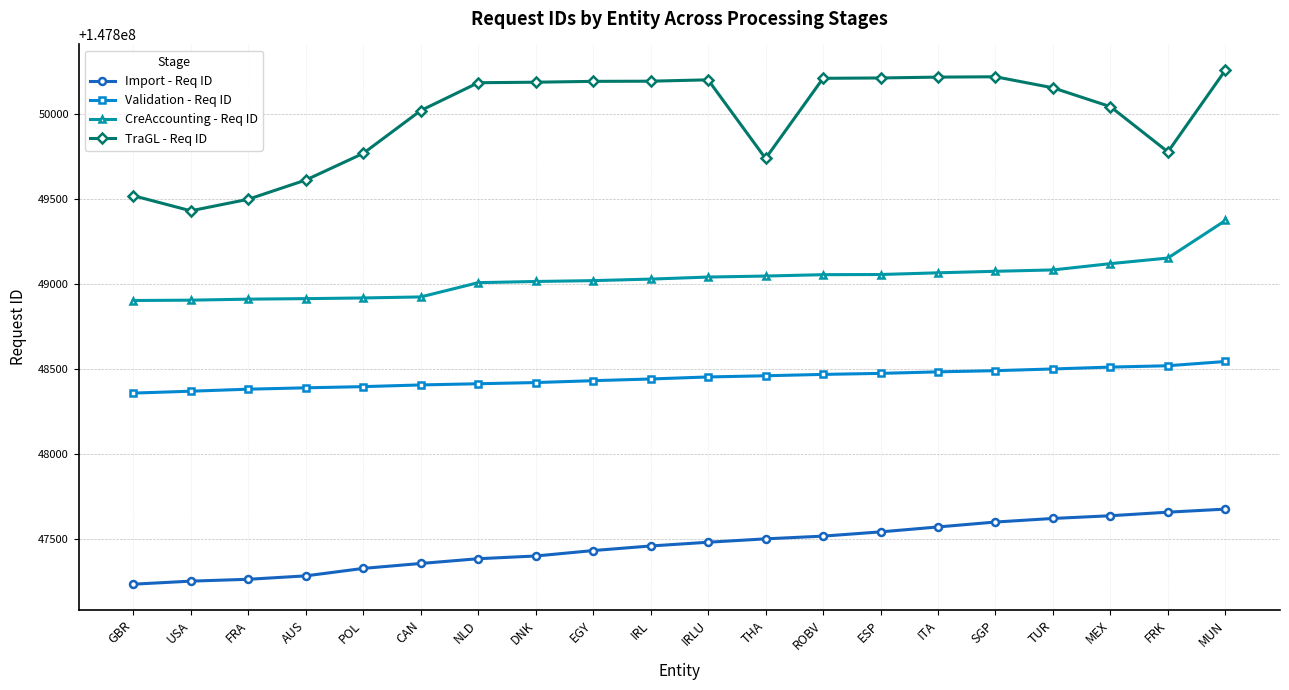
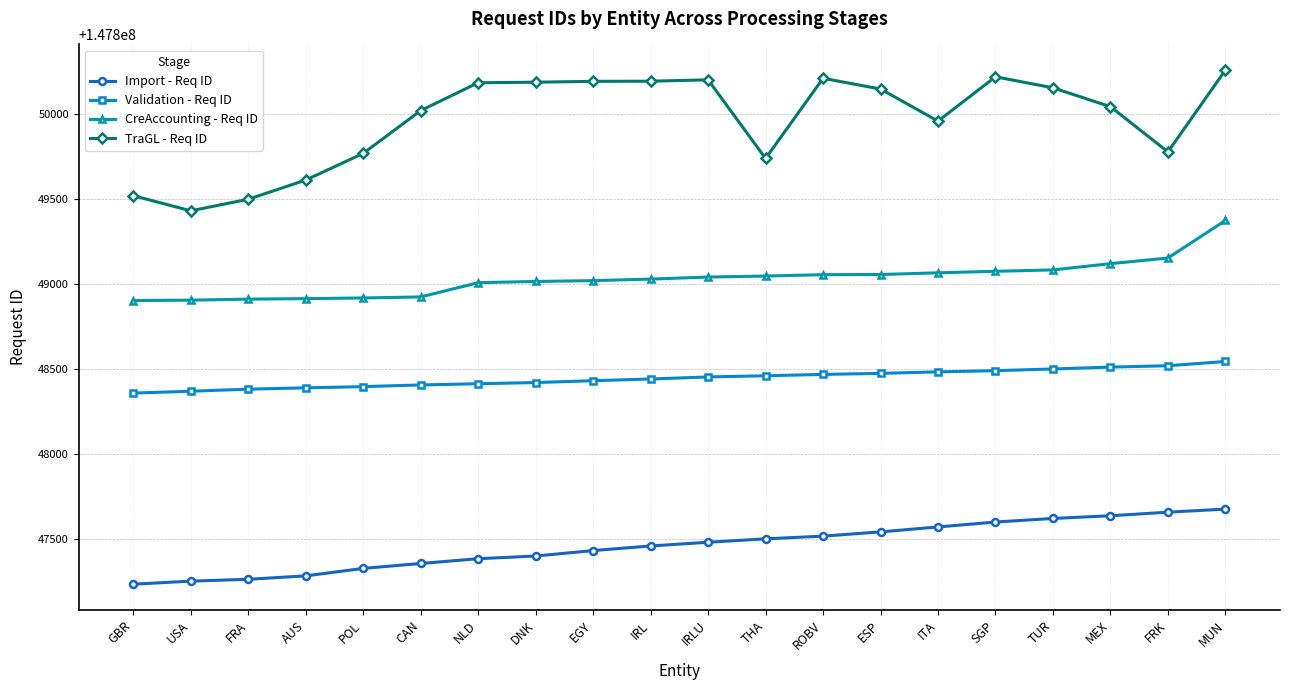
  {
    "TraGL - Req ID": {
      "GBR": 147849520,
      "USA": 147849430,
      "FRA": 147849500,
      "AUS": 147849610,
      "POL": 147849770,
      "CAN": 147850020,
      "NLD": 147850180,
      "DNK": 147850190,
      "EGY": 147850190,
      "IRL": 147850190,
      "IRLU": 147850200,
      "THA": 147849740,
      "ROBV": 147850210,
-     "ESP": 147850210,
-     "ITA": 147850220,
+     "ESP": 147850150,
+     "ITA": 147849960,
      "SGP": 147850220,
      "TUR": 147850150,
      "MEX": 147850040,
      "FRK": 147849780,
      "MUN": 147850260
    }
  }
